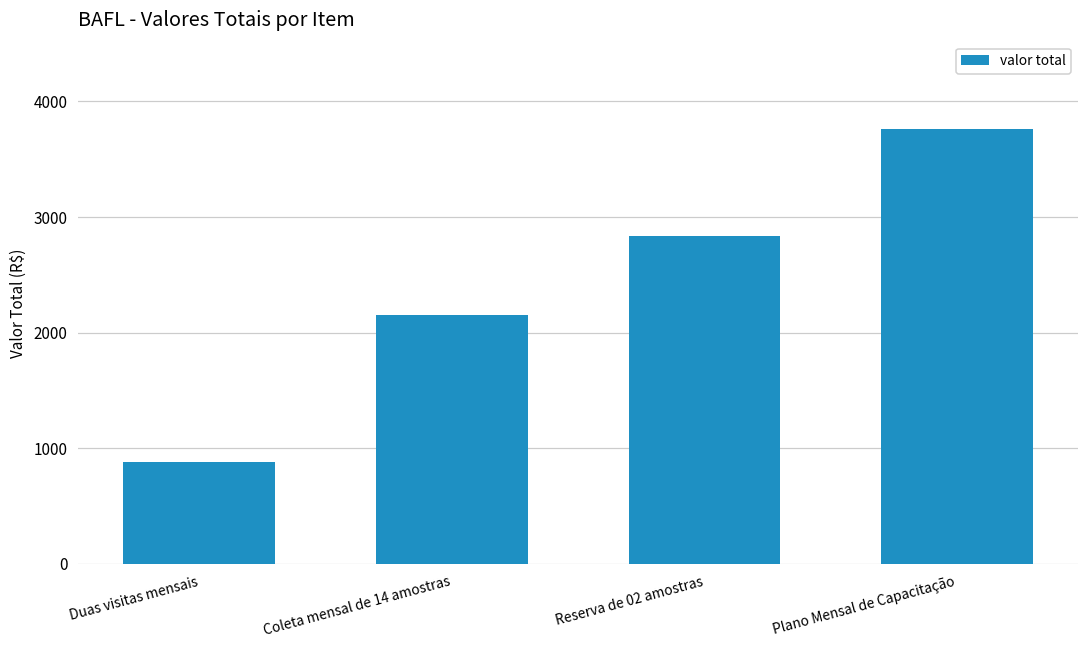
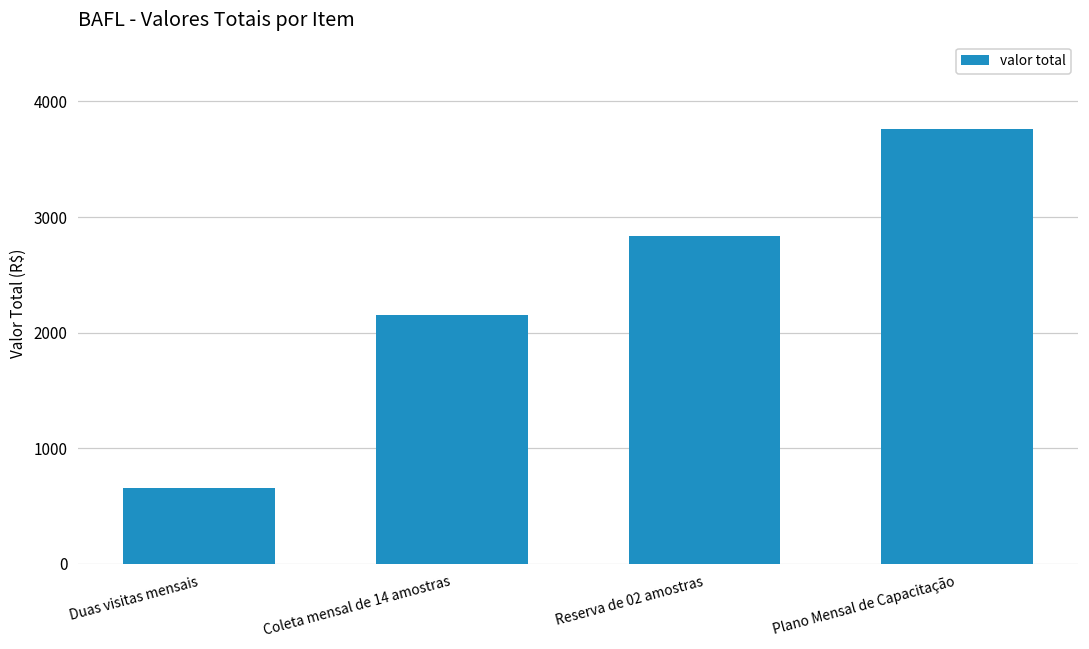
  {
-   "Duas visitas mensais": 880,
+   "Duas visitas mensais": 660,
    "Coleta mensal de 14 amostras": 2160,
    "Reserva de 02 amostras": 2840,
    "Plano Mensal de Capacitação": 3760
  }
